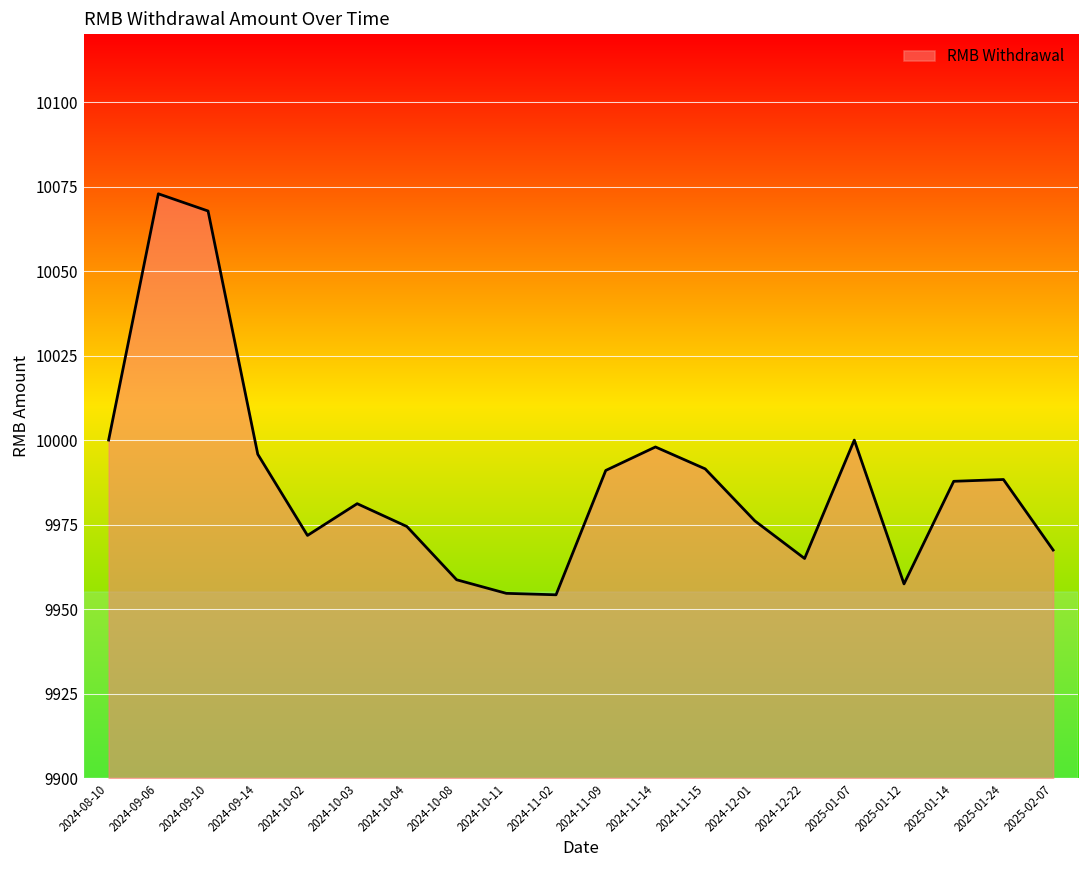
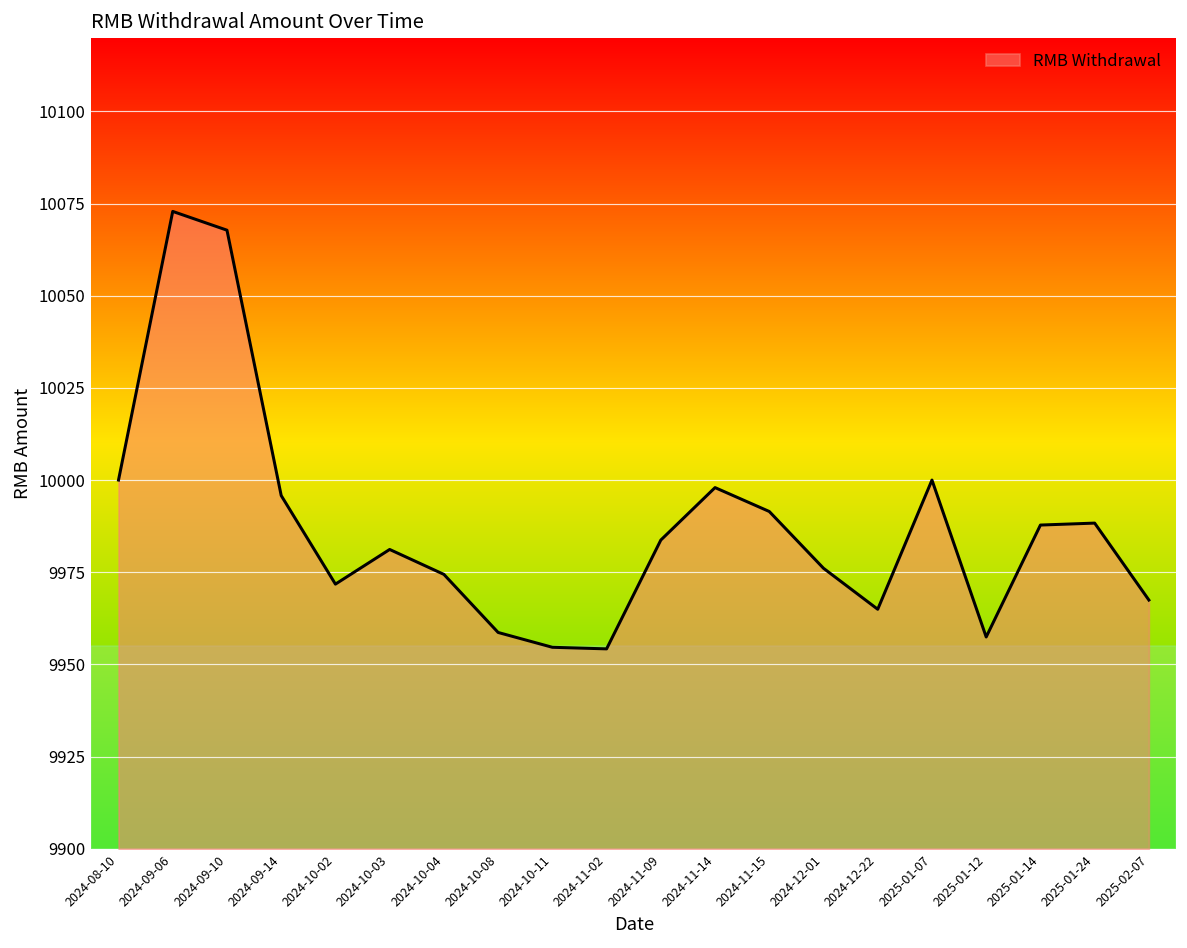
  {
    "2024-08-10": 10000,
    "2024-09-06": 10073,
    "2024-09-10": 10068,
    "2024-09-14": 9996,
    "2024-10-02": 9972,
    "2024-10-03": 9981,
    "2024-10-04": 9974,
    "2024-10-08": 9959,
    "2024-10-11": 9955,
    "2024-11-02": 9954,
-   "2024-11-09": 9991,
+   "2024-11-09": 9984,
    "2024-11-14": 9998,
    "2024-11-15": 9991,
    "2024-12-01": 9976,
    "2024-12-22": 9965,
    "2025-01-07": 10000,
    "2025-01-12": 9957,
    "2025-01-14": 9988,
    "2025-01-24": 9988,
    "2025-02-07": 9967
  }
